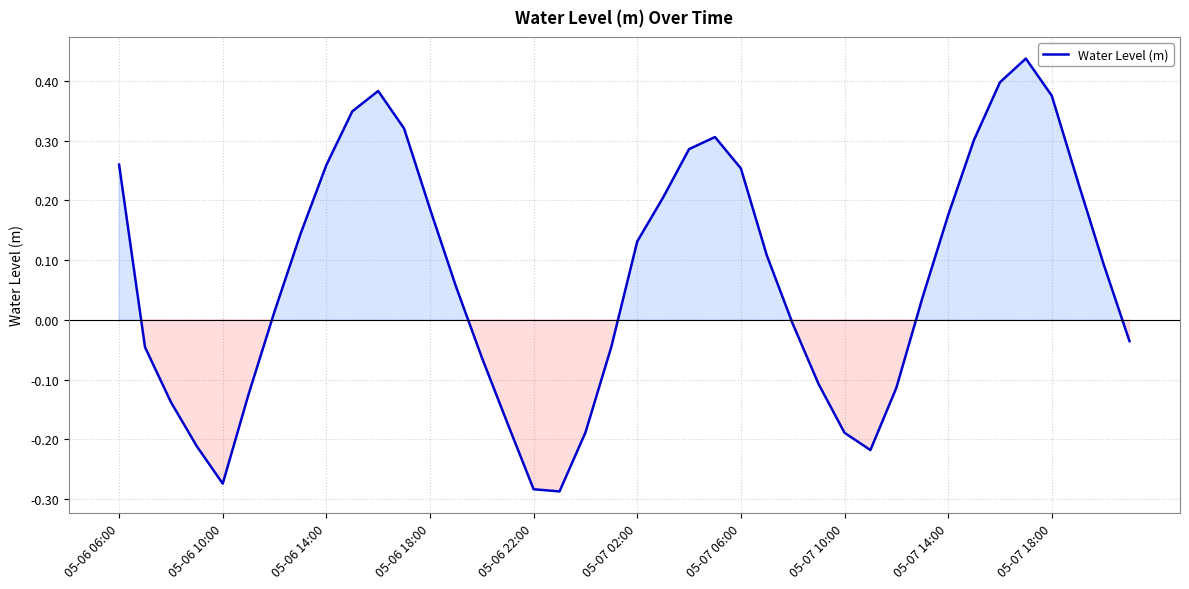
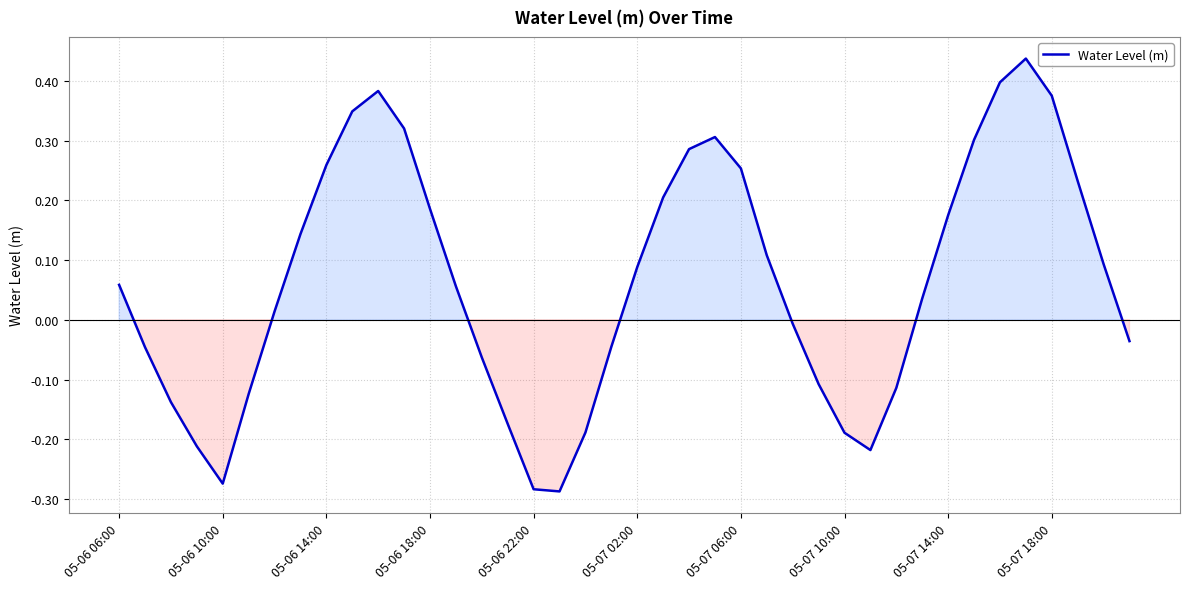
  {
-   "05-06 06:00": 0.26,
+   "05-06 06:00": 0.06,
    "05-06 10:00": -0.27,
    "05-06 14:00": 0.26,
    "05-06 18:00": 0.19,
    "05-06 22:00": -0.28,
-   "05-07 02:00": 0.13,
+   "05-07 02:00": 0.09,
    "05-07 06:00": 0.25,
    "05-07 10:00": -0.19,
    "05-07 14:00": 0.17,
    "05-07 18:00": 0.38
  }
